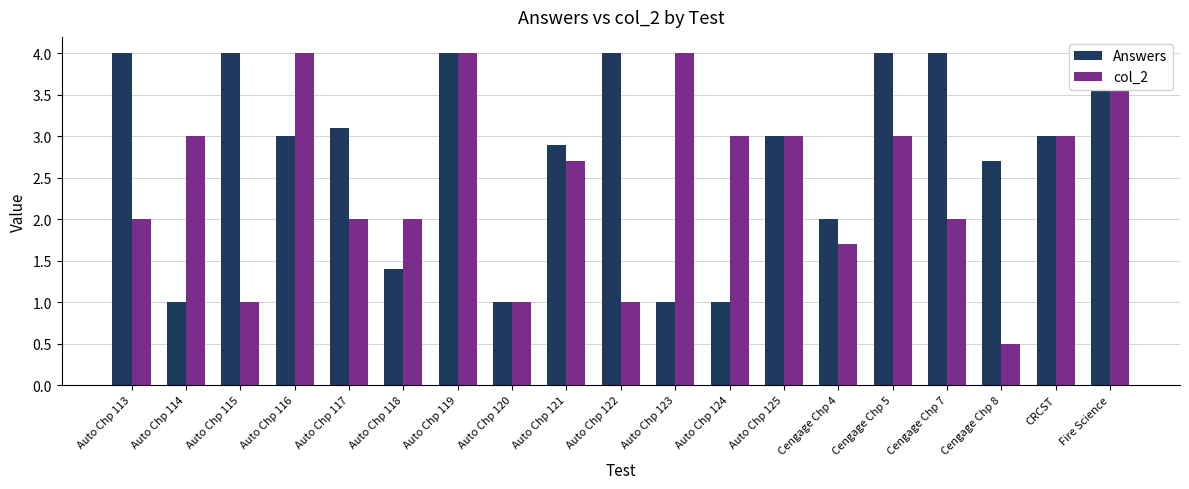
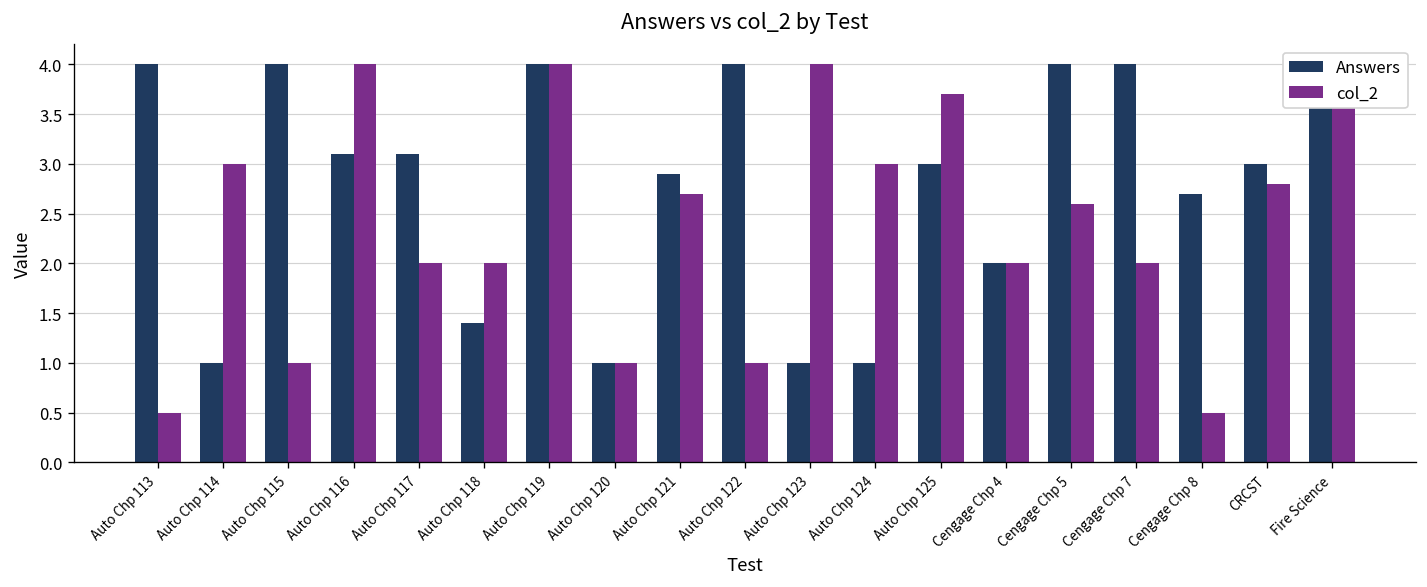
  {
    "Answers": {
      "Auto Chp 113": 4.0,
      "Auto Chp 114": 1.0,
      "Auto Chp 115": 4.0,
-     "Auto Chp 116": 3.0,
+     "Auto Chp 116": 3.1,
      "Auto Chp 117": 3.1,
      "Auto Chp 118": 1.4,
      "Auto Chp 119": 4.0,
      "Auto Chp 120": 1.0,
      "Auto Chp 121": 2.9,
      "Auto Chp 122": 4.0,
      "Auto Chp 123": 1.0,
      "Auto Chp 124": 1.0,
      "Auto Chp 125": 3.0,
      "Cengage Chp 4": 2.0,
      "Cengage Chp 5": 4.0,
      "Cengage Chp 7": 4.0,
      "Cengage Chp 8": 2.7,
      "CRCST": 3.0
    },
    "col_2": {
-     "Auto Chp 113": 2.0,
+     "Auto Chp 113": 0.5,
      "Auto Chp 114": 3.0,
      "Auto Chp 115": 1.0,
      "Auto Chp 116": 4.0,
      "Auto Chp 117": 2.0,
      "Auto Chp 118": 2.0,
      "Auto Chp 119": 4.0,
      "Auto Chp 120": 1.0,
      "Auto Chp 121": 2.7,
      "Auto Chp 122": 1.0,
      "Auto Chp 123": 4.0,
      "Auto Chp 124": 3.0,
-     "Auto Chp 125": 3.0,
-     "Cengage Chp 4": 1.7,
-     "Cengage Chp 5": 3.0,
+     "Auto Chp 125": 3.7,
+     "Cengage Chp 4": 2.0,
+     "Cengage Chp 5": 2.6,
      "Cengage Chp 7": 2.0,
      "Cengage Chp 8": 0.5,
-     "CRCST": 3.0
+     "CRCST": 2.8
    }
  }
